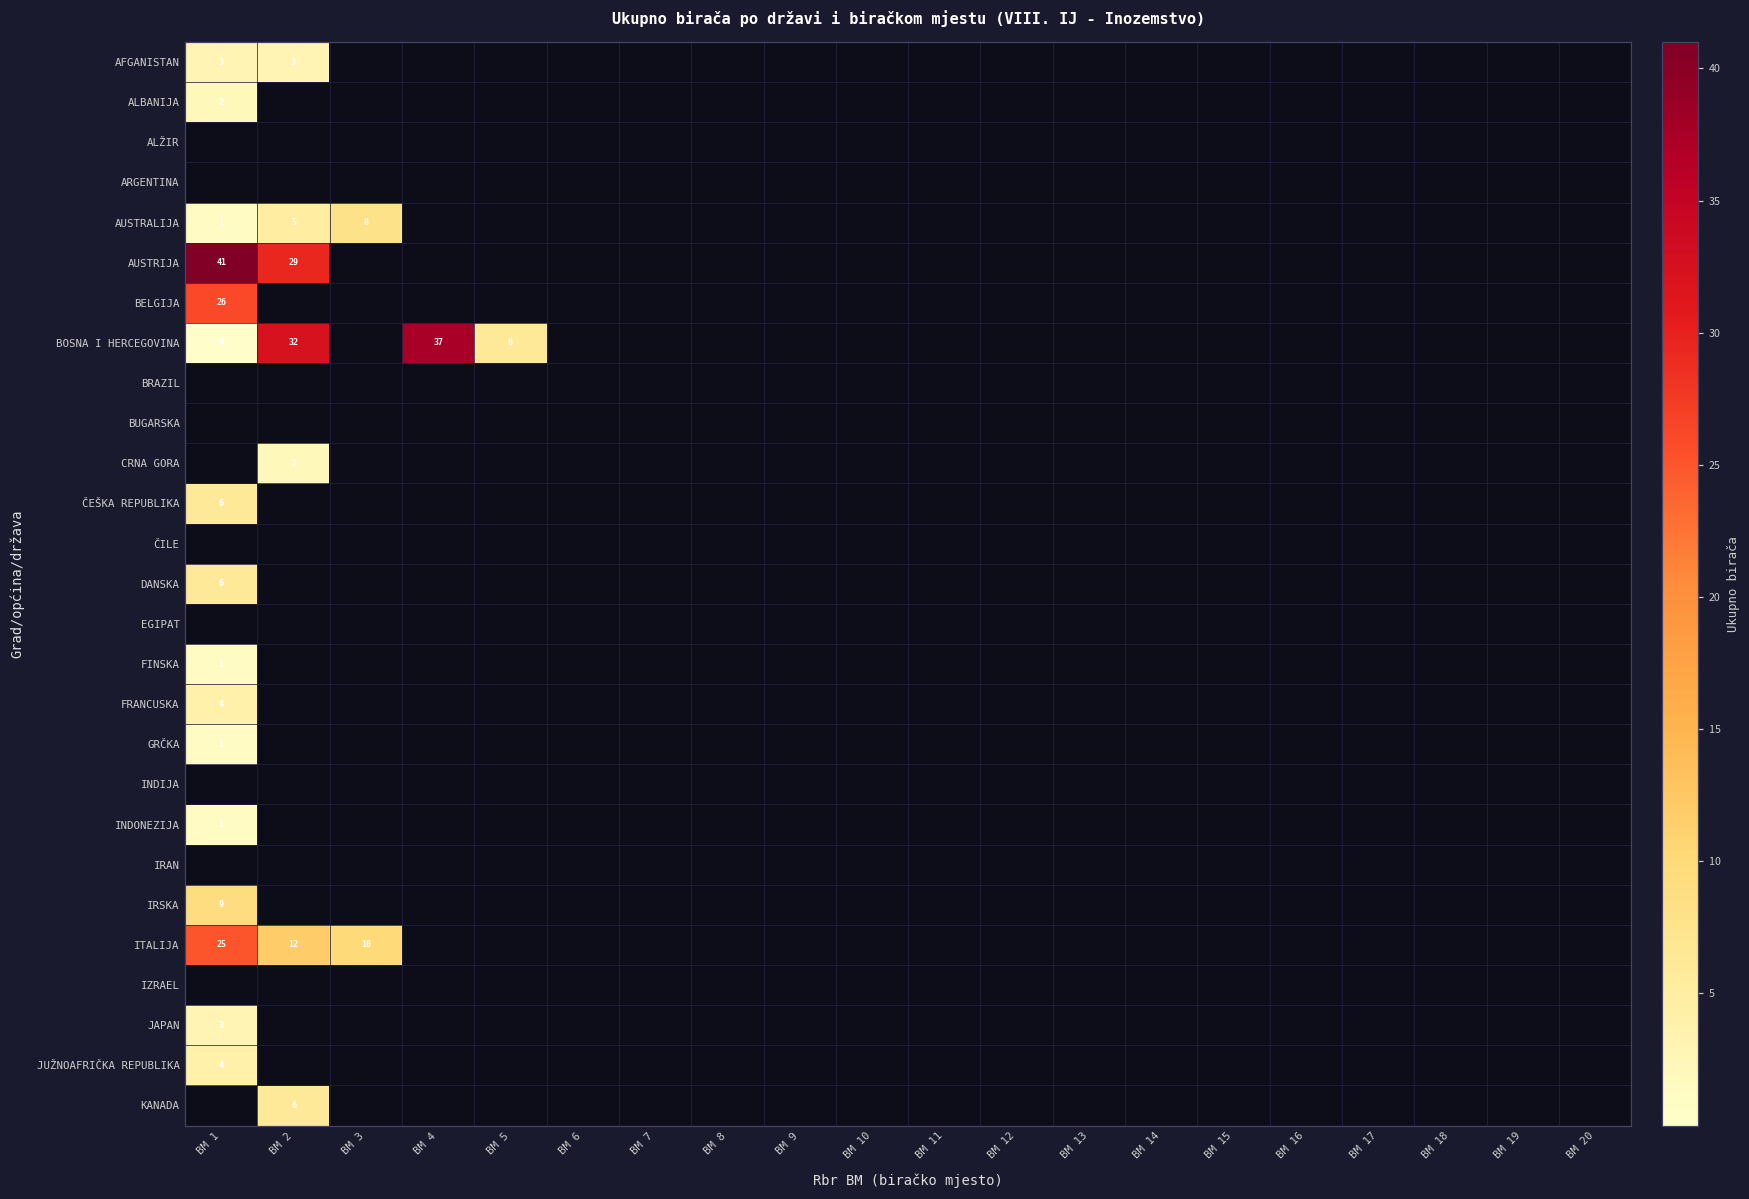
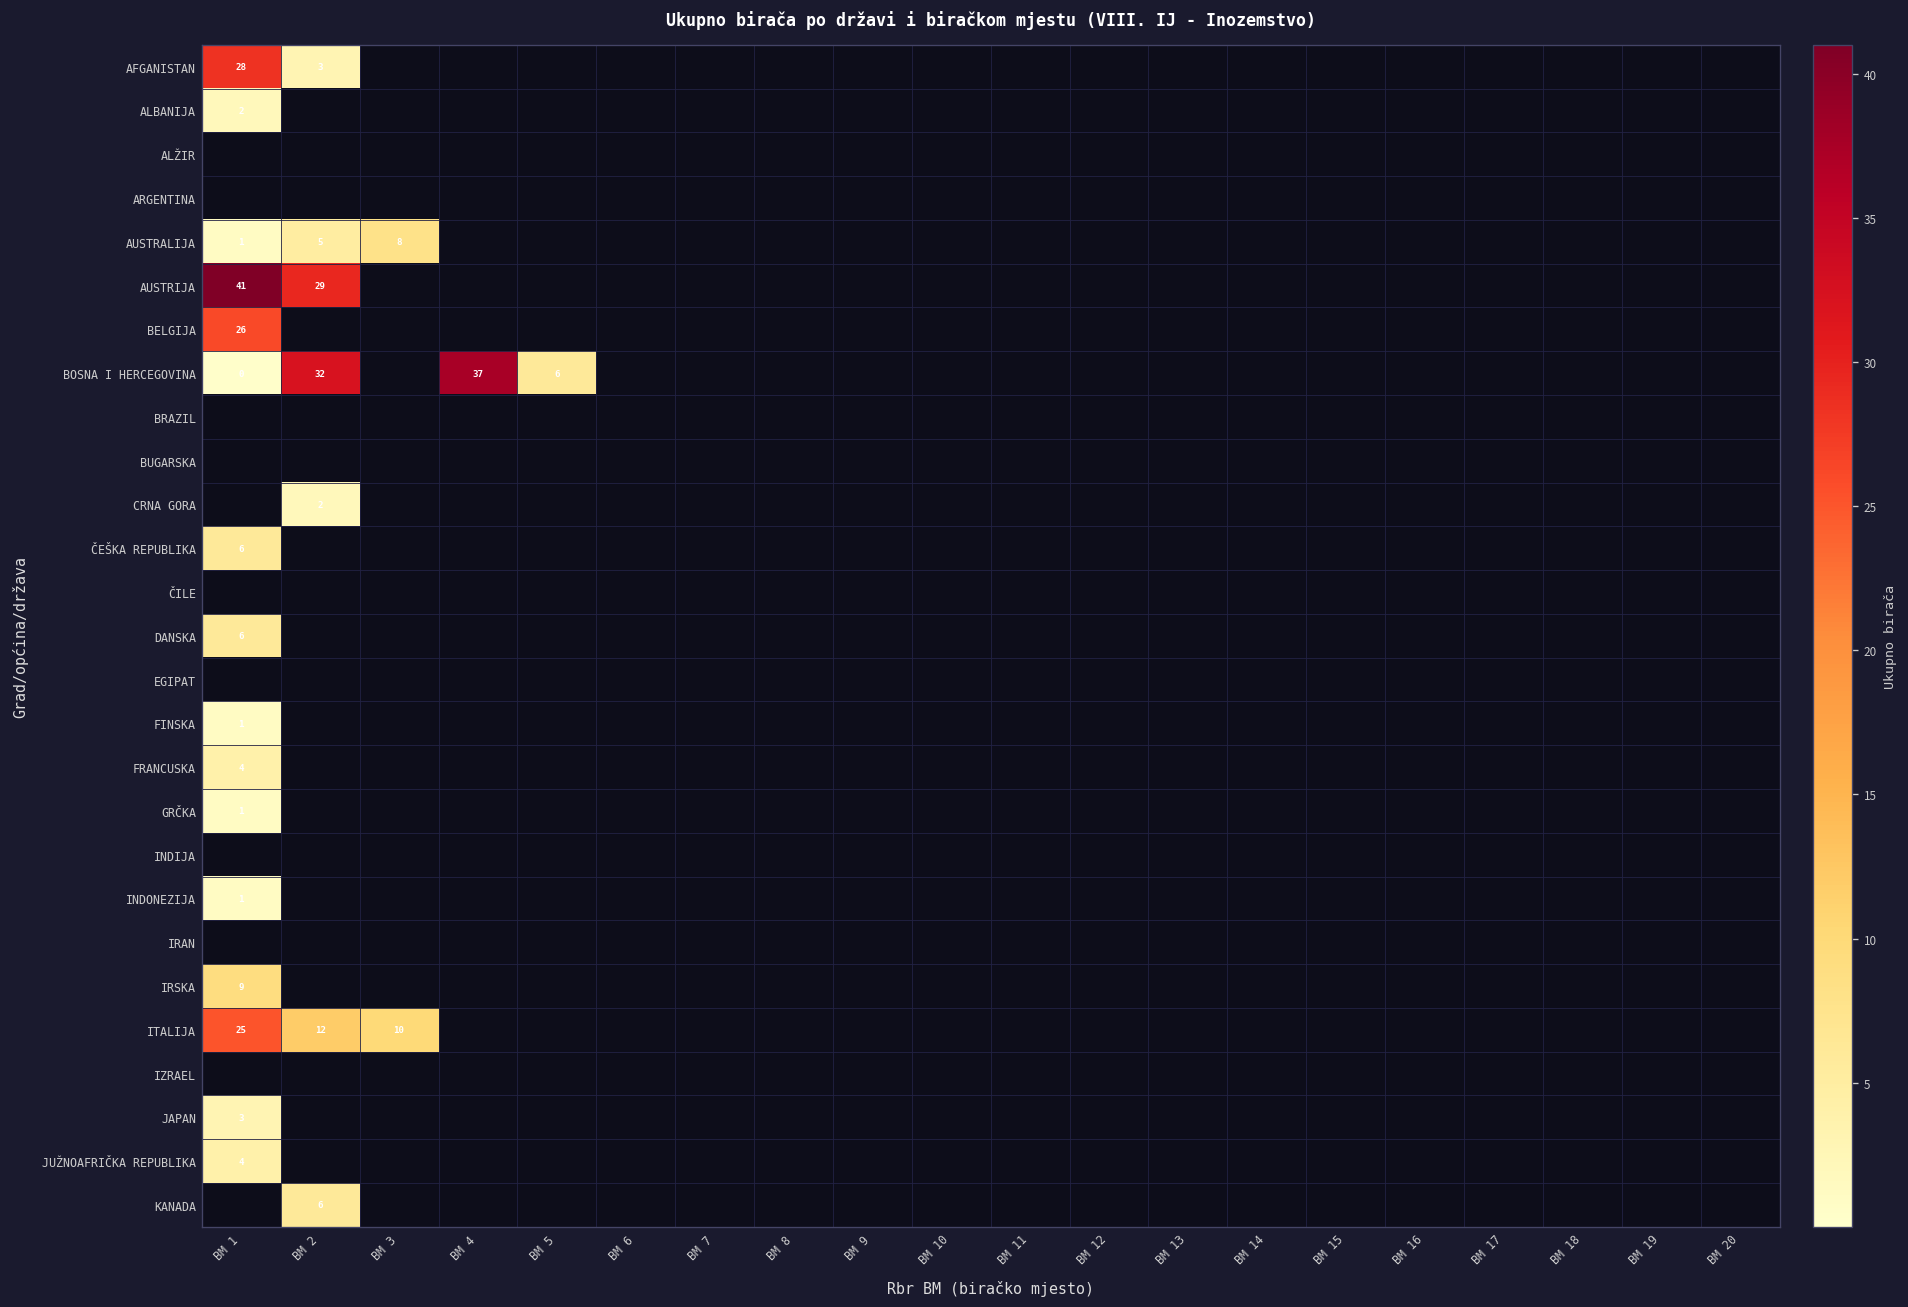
  {
    "AFGANISTAN": {
-     "BM 1": 3,
+     "BM 1": 28,
      "BM 2": 3
    },
    "ALBANIJA": {
      "BM 1": 2
    },
    "AUSTRALIJA": {
      "BM 1": 1,
      "BM 2": 5,
      "BM 3": 8
    },
    "AUSTRIJA": {
      "BM 1": 41,
      "BM 2": 29
    },
    "BELGIJA": {
      "BM 1": 26
    },
    "BOSNA I HERCEGOVINA": {
      "BM 1": 0,
      "BM 2": 32,
      "BM 4": 37,
      "BM 5": 6
    },
    "CRNA GORA": {
      "BM 2": 2
    },
    "ČEŠKA REPUBLIKA": {
      "BM 1": 6
    },
    "DANSKA": {
      "BM 1": 6
    },
    "FINSKA": {
      "BM 1": 1
    },
    "FRANCUSKA": {
      "BM 1": 4
    },
    "GRČKA": {
      "BM 1": 1
    },
    "INDONEZIJA": {
      "BM 1": 1
    },
    "IRSKA": {
      "BM 1": 9
    },
    "ITALIJA": {
      "BM 1": 25,
      "BM 2": 12,
      "BM 3": 10
    },
    "JAPAN": {
      "BM 1": 3
    },
    "JUŽNOAFRIČKA REPUBLIKA": {
      "BM 1": 4
    },
    "KANADA": {
      "BM 2": 6
    }
  }
